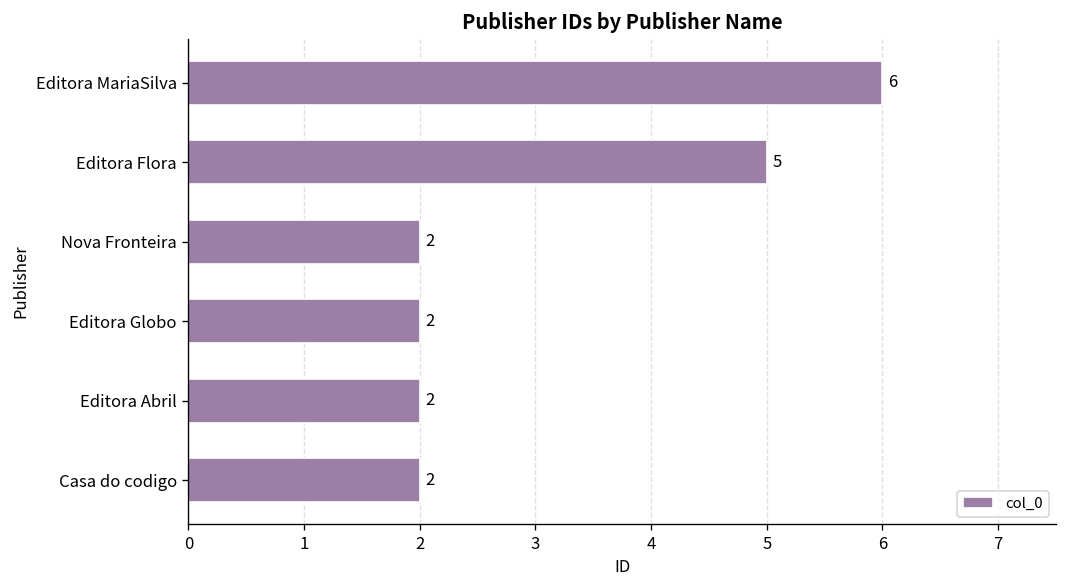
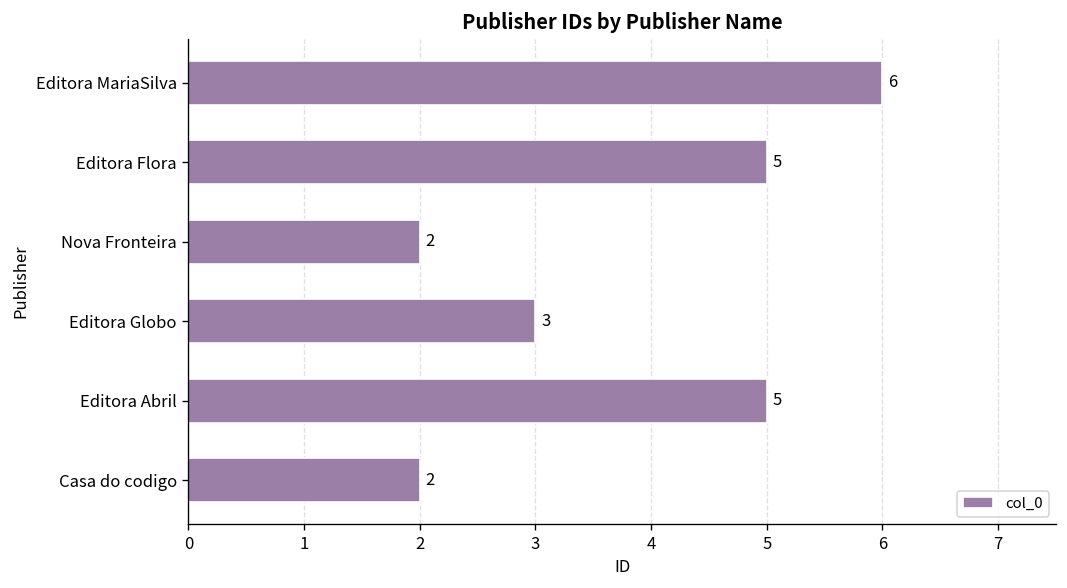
  {
    "Editora MariaSilva": 6,
    "Editora Flora": 5,
    "Nova Fronteira": 2,
-   "Editora Globo": 2,
-   "Editora Abril": 2,
+   "Editora Globo": 3,
+   "Editora Abril": 5,
    "Casa do codigo": 2
  }
